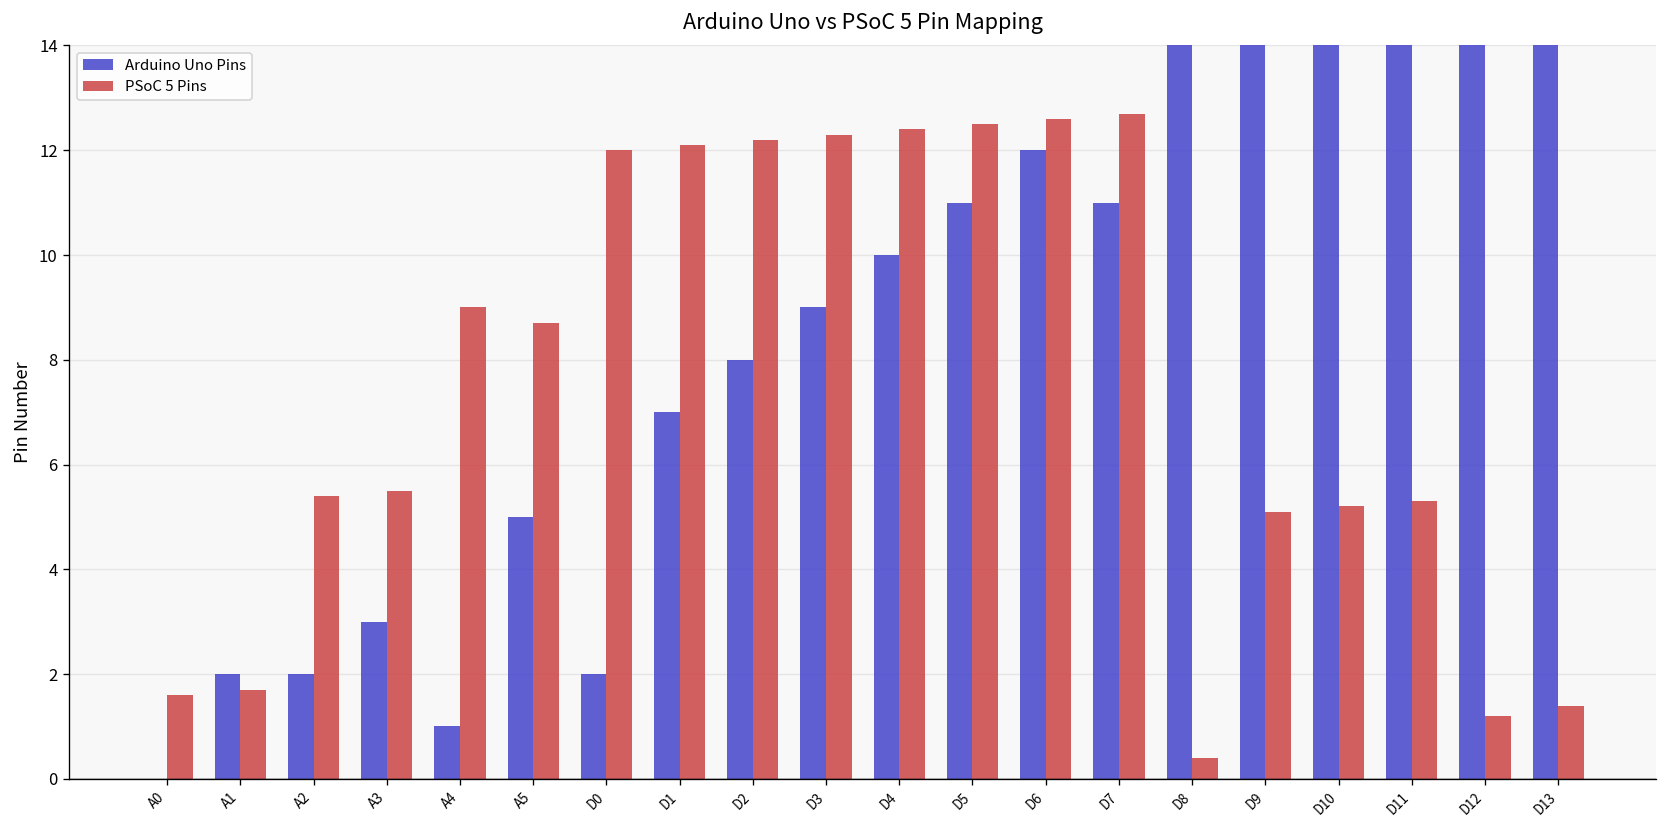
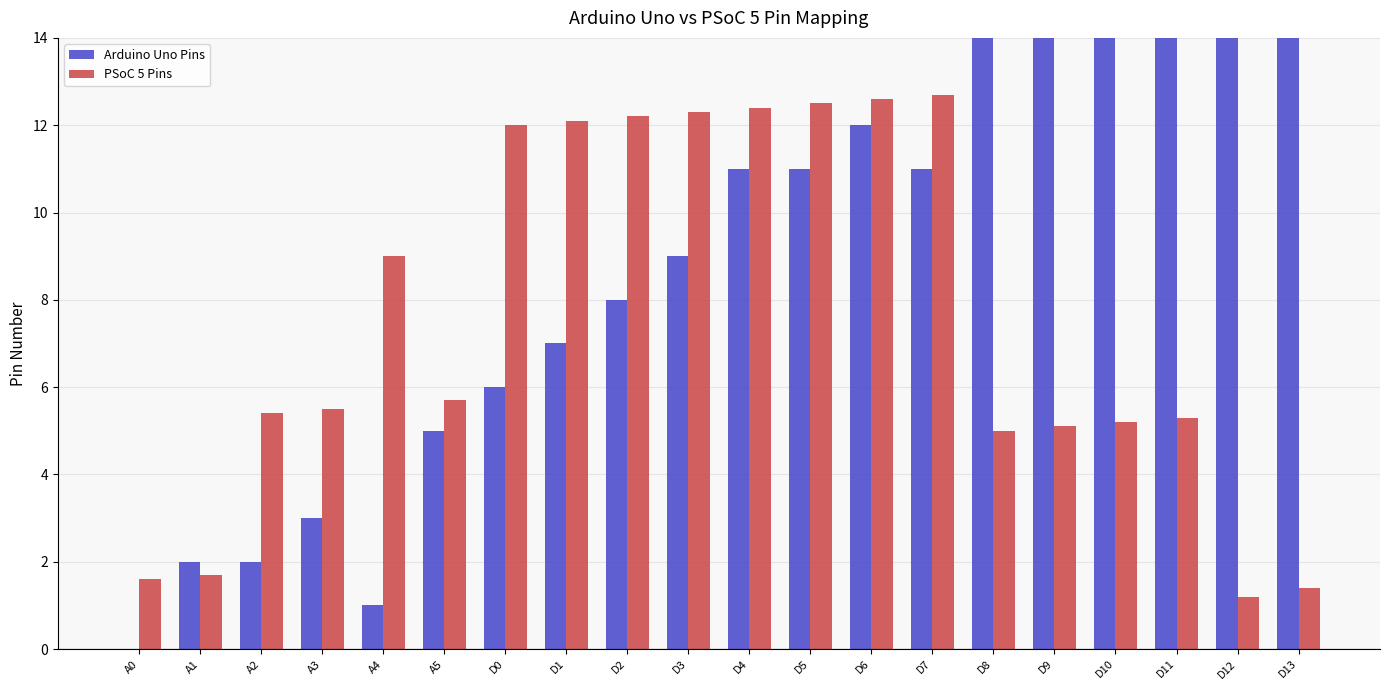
  {
    "Arduino Uno Pins": {
      "A0": 0,
      "A1": 2,
      "A2": 2,
      "A3": 3,
      "A4": 1,
      "A5": 5,
-     "D0": 2,
+     "D0": 6,
      "D1": 7,
      "D2": 8,
      "D3": 9,
-     "D4": 10,
+     "D4": 11,
      "D5": 11,
      "D6": 12,
      "D7": 11,
      "D8": 14
    },
    "PSoC 5 Pins": {
      "A0": 1.6,
      "A1": 1.7,
      "A2": 5.4,
      "A3": 5.5,
      "A4": 9.0,
-     "A5": 8.7,
+     "A5": 5.7,
      "D0": 12.0,
      "D1": 12.1,
      "D2": 12.2,
      "D3": 12.3,
      "D4": 12.4,
      "D5": 12.5,
      "D6": 12.6,
      "D7": 12.7,
-     "D8": 0.4,
+     "D8": 5.0,
      "D9": 5.1,
      "D10": 5.2,
      "D11": 5.3,
      "D12": 1.2,
      "D13": 1.4
    }
  }
